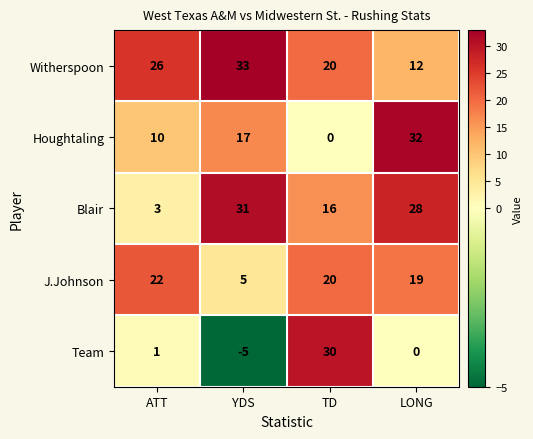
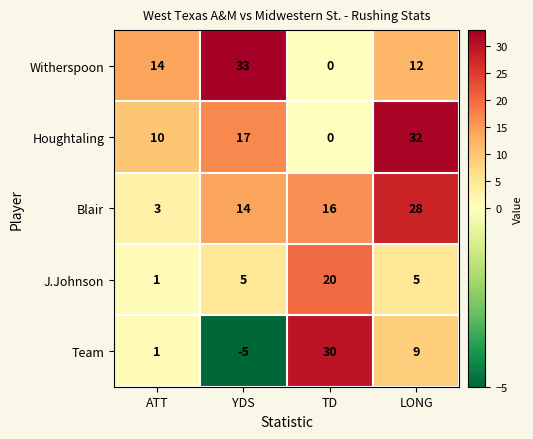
  {
    "Witherspoon": {
-     "ATT": 26,
+     "ATT": 14,
      "YDS": 33,
-     "TD": 20,
+     "TD": 0,
      "LONG": 12
    },
    "Houghtaling": {
      "ATT": 10,
      "YDS": 17,
      "TD": 0,
      "LONG": 32
    },
    "Blair": {
      "ATT": 3,
-     "YDS": 31,
+     "YDS": 14,
      "TD": 16,
      "LONG": 28
    },
    "J.Johnson": {
-     "ATT": 22,
+     "ATT": 1,
      "YDS": 5,
      "TD": 20,
-     "LONG": 19
+     "LONG": 5
    },
    "Team": {
      "ATT": 1,
      "YDS": -5,
      "TD": 30,
-     "LONG": 0
+     "LONG": 9
    }
  }
